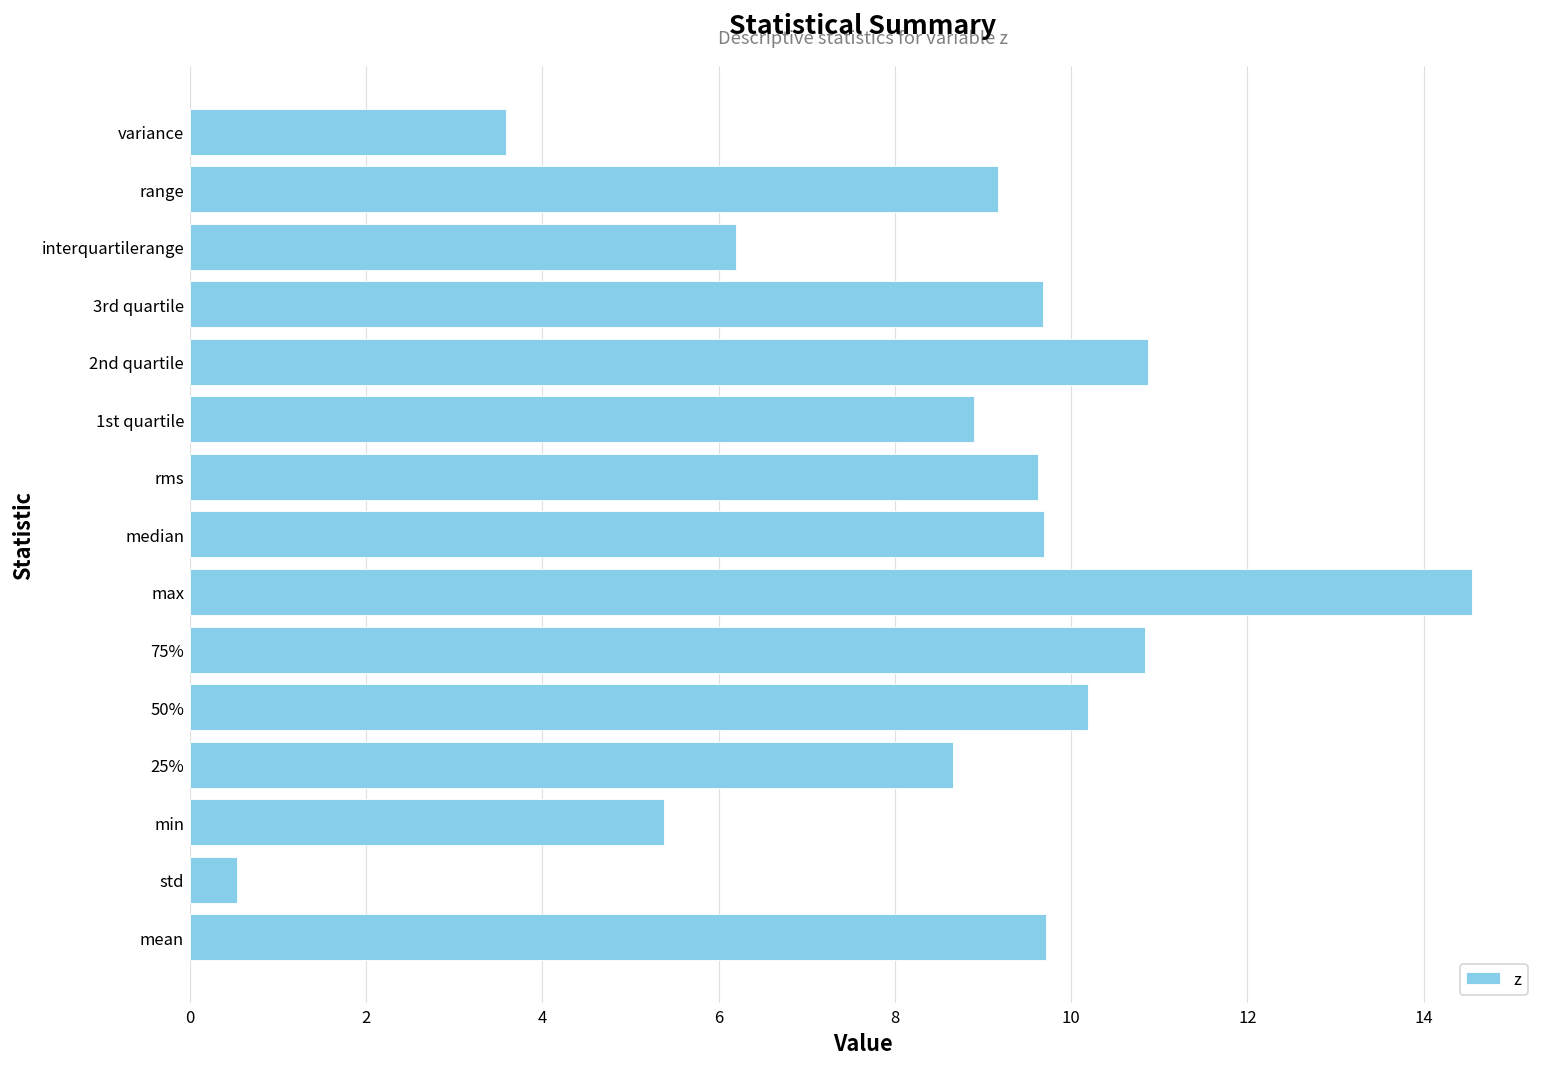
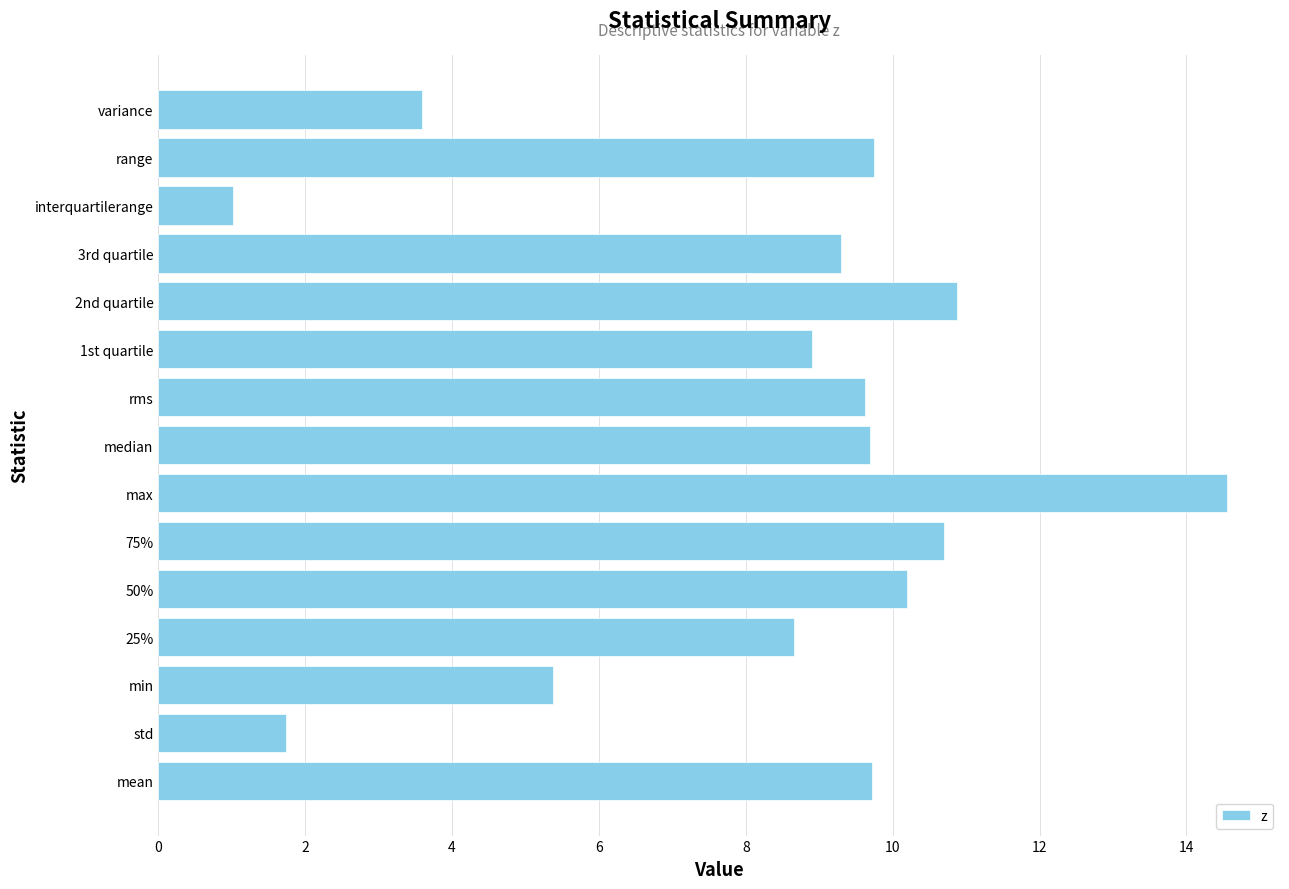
  {
    "variance": 3.6,
-   "range": 9.2,
-   "interquartilerange": 6.2,
-   "3rd quartile": 9.7,
+   "range": 9.7,
+   "interquartilerange": 1.0,
+   "3rd quartile": 9.3,
    "2nd quartile": 10.9,
    "1st quartile": 8.9,
    "rms": 9.6,
    "median": 9.7,
    "max": 14.5,
-   "75%": 10.8,
+   "75%": 10.7,
    "50%": 10.2,
    "25%": 8.7,
    "min": 5.4,
-   "std": 0.5,
+   "std": 1.7,
    "mean": 9.7
  }
